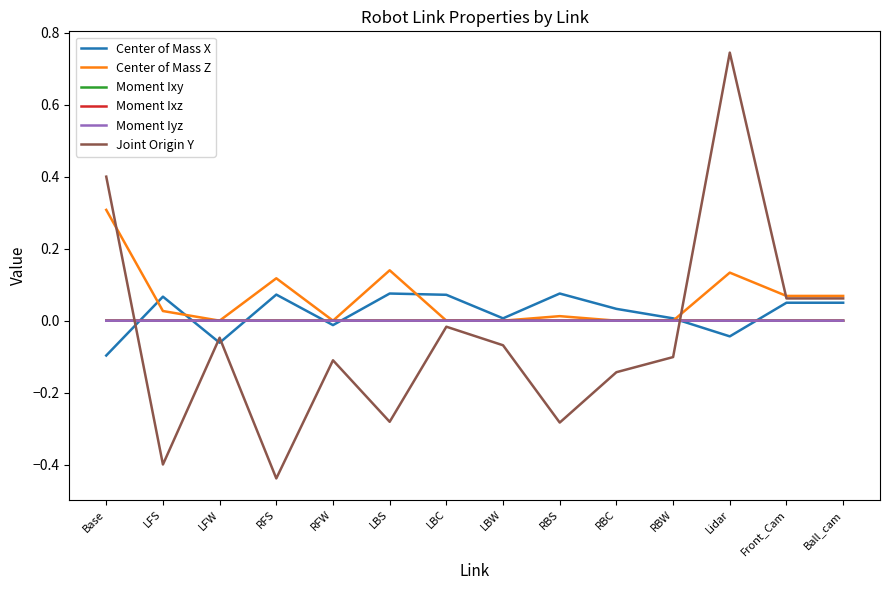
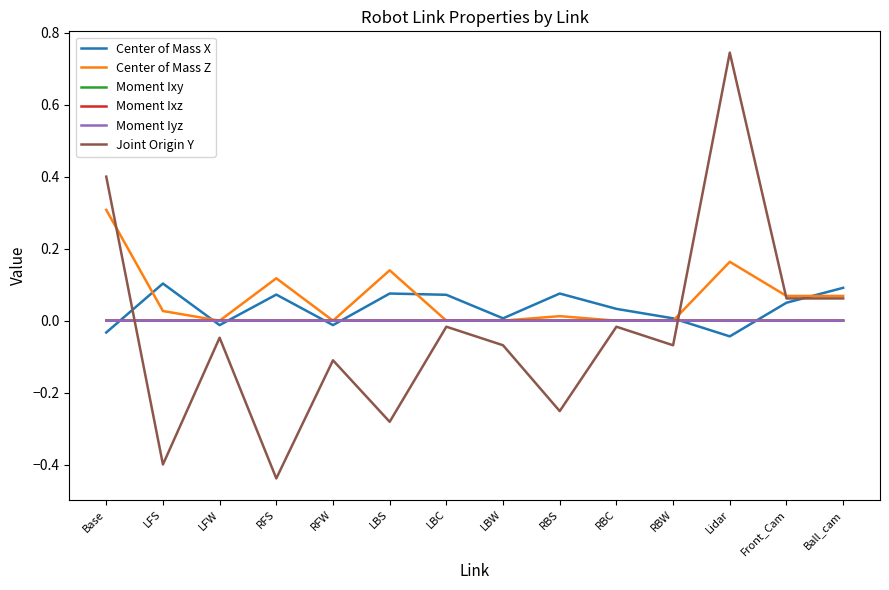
  {
    "Center of Mass X": {
-     "Base": -0.10,
-     "LFS": 0.07,
-     "LFW": -0.06,
+     "Base": -0.03,
+     "LFS": 0.10,
+     "LFW": -0.01,
      "RFS": 0.07,
      "RFW": -0.01,
      "LBS": 0.08,
      "LBC": 0.07,
      "RBS": 0.08,
      "RBC": 0.03,
      "Lidar": -0.04,
      "Front_Cam": 0.05,
-     "Ball_cam": 0.05
+     "Ball_cam": 0.09
    },
    "Center of Mass Z": {
      "Base": 0.31,
      "LFS": 0.03,
      "RFS": 0.12,
      "LBS": 0.14,
      "RBS": 0.01,
-     "Lidar": 0.13
+     "Lidar": 0.16
    },
    "Moment Iyz": {
      "Base": 0.00,
      "LFS": 0.00,
      "RFS": 0.00,
      "LBS": 0.00,
      "RBS": 0.00,
      "Lidar": 0.00,
      "Front_Cam": 0.00,
      "Ball_cam": 0.00
    },
    "Joint Origin Y": {
      "Base": 0.40,
      "LFS": -0.40,
      "LFW": -0.05,
      "RFS": -0.44,
      "RFW": -0.11,
      "LBS": -0.28,
      "LBC": -0.02,
      "LBW": -0.07,
-     "RBS": -0.28,
-     "RBC": -0.14,
-     "RBW": -0.10,
+     "RBS": -0.25,
+     "RBC": -0.02,
+     "RBW": -0.07,
      "Lidar": 0.74
    }
  }
